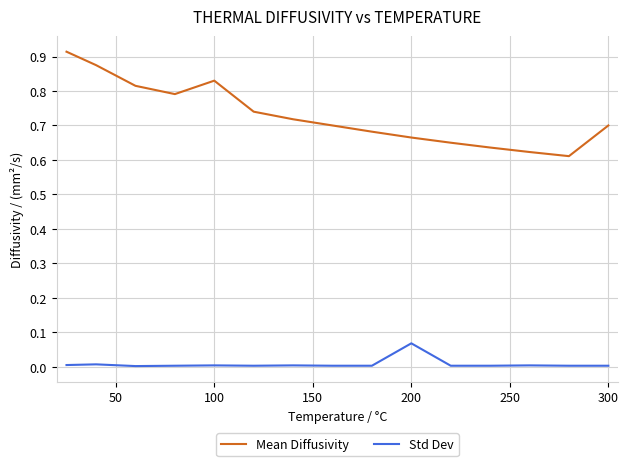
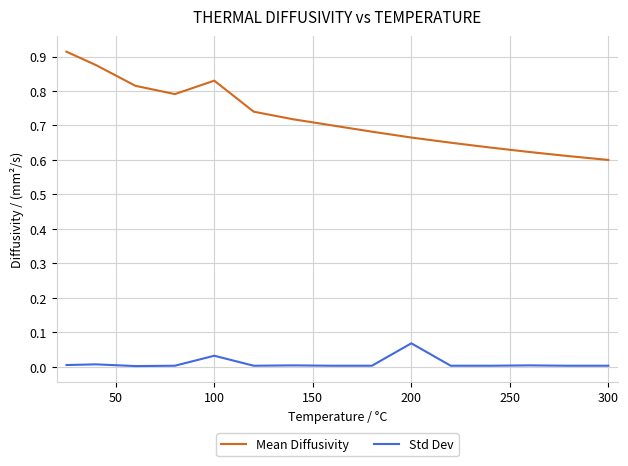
  {
    "Mean Diffusivity": {
      "100": 0.83,
      "200": 0.67,
-     "300": 0.7
+     "300": 0.6
    },
    "Std Dev": {
-     "100": 0.00,
+     "100": 0.03,
      "200": 0.07,
      "300": 0.00
    }
  }
